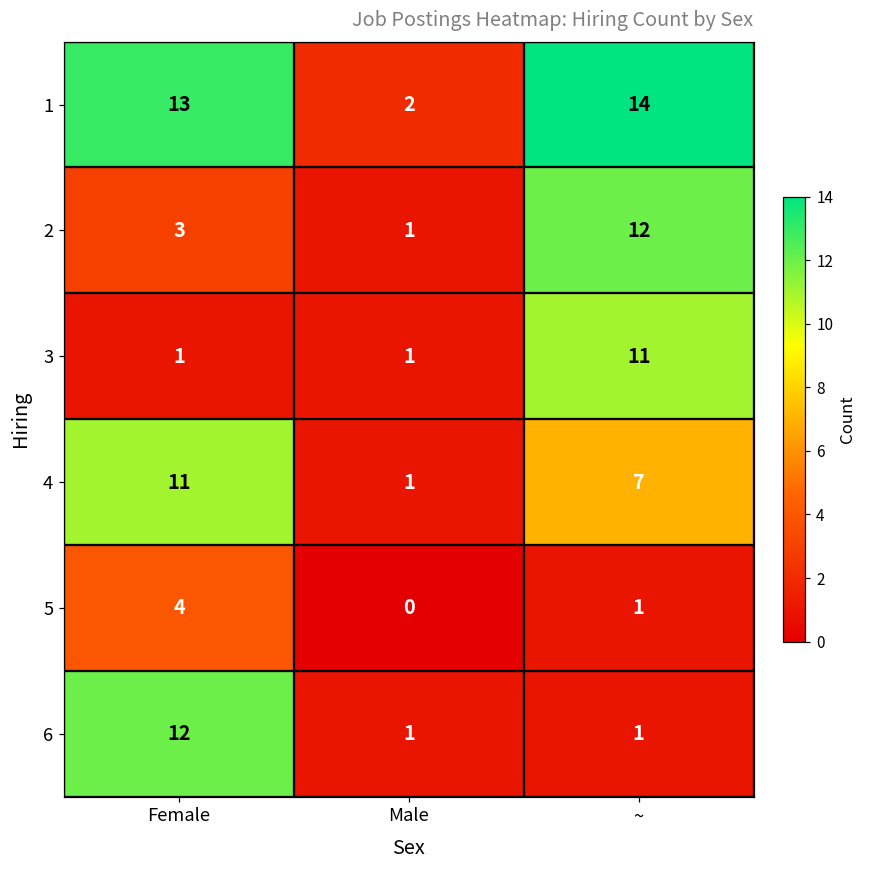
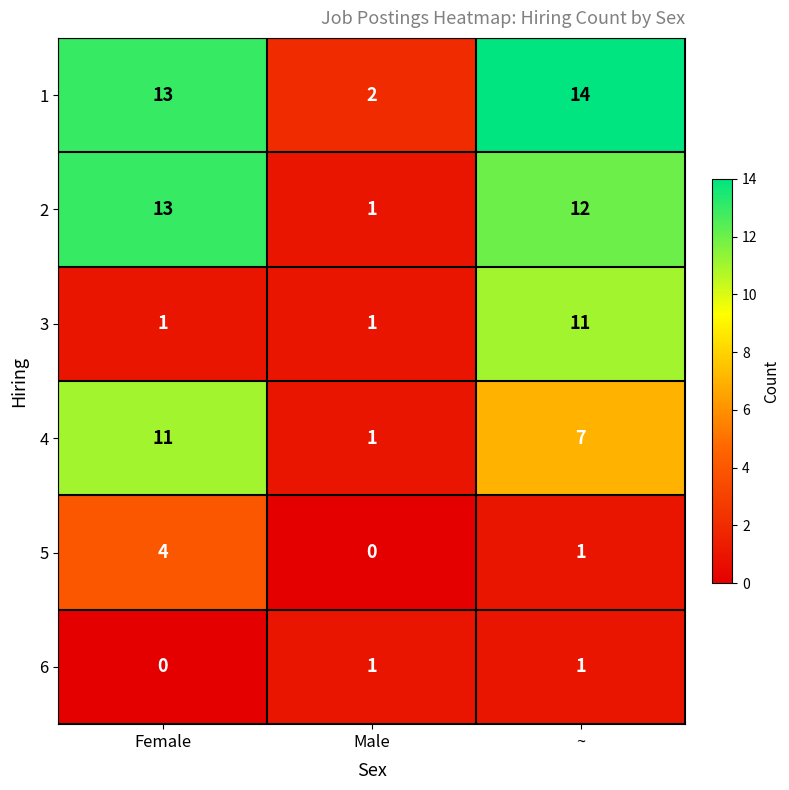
  {
    "1": {
      "Female": 13,
      "Male": 2,
      "~": 14
    },
    "2": {
-     "Female": 3,
+     "Female": 13,
      "Male": 1,
      "~": 12
    },
    "3": {
      "Female": 1,
      "Male": 1,
      "~": 11
    },
    "4": {
      "Female": 11,
      "Male": 1,
      "~": 7
    },
    "5": {
      "Female": 4,
      "Male": 0,
      "~": 1
    },
    "6": {
-     "Female": 12,
+     "Female": 0,
      "Male": 1,
      "~": 1
    }
  }
